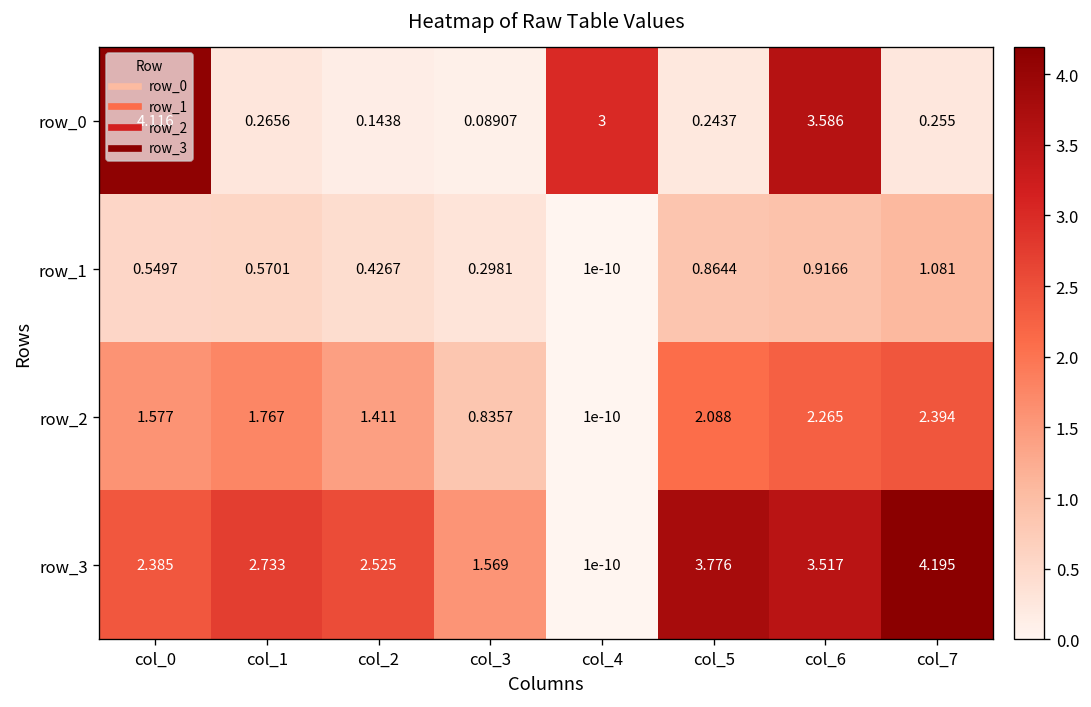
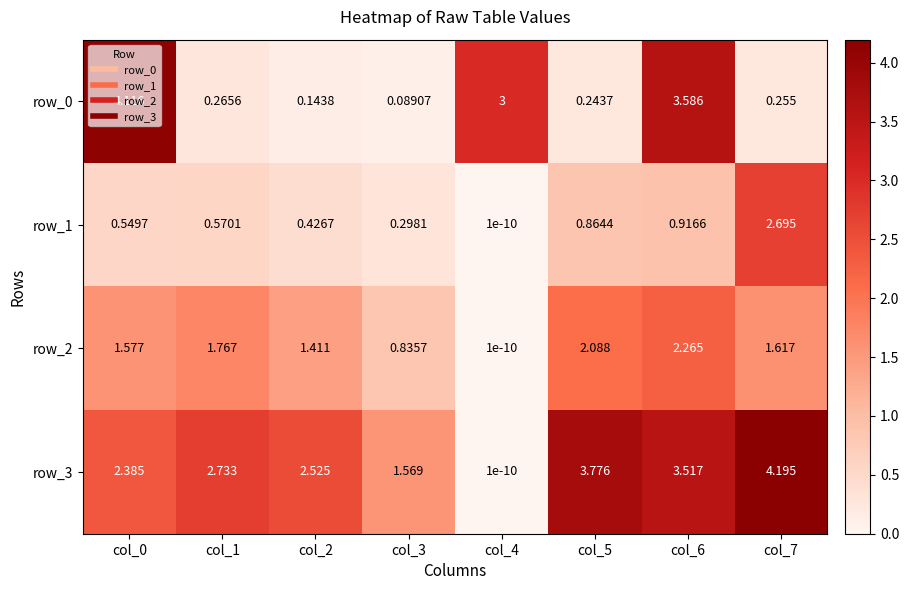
  {
    "row_0": {
      "col_1": "0.2656",
      "col_2": "0.1438",
      "col_3": "0.08907",
      "col_4": "3",
      "col_5": "0.2437",
      "col_6": "3.586",
      "col_7": "0.255"
    },
    "row_1": {
      "col_0": "0.5497",
      "col_1": "0.5701",
      "col_2": "0.4267",
      "col_3": "0.2981",
      "col_4": "1e-10",
      "col_5": "0.8644",
      "col_6": "0.9166",
-     "col_7": "1.081"
+     "col_7": "2.695"
    },
    "row_2": {
      "col_0": "1.577",
      "col_1": "1.767",
      "col_2": "1.411",
      "col_3": "0.8357",
      "col_4": "1e-10",
      "col_5": "2.088",
      "col_6": "2.265",
-     "col_7": "2.394"
+     "col_7": "1.617"
    },
    "row_3": {
      "col_0": "2.385",
      "col_1": "2.733",
      "col_2": "2.525",
      "col_3": "1.569",
      "col_4": "1e-10",
      "col_5": "3.776",
      "col_6": "3.517",
      "col_7": "4.195"
    }
  }
